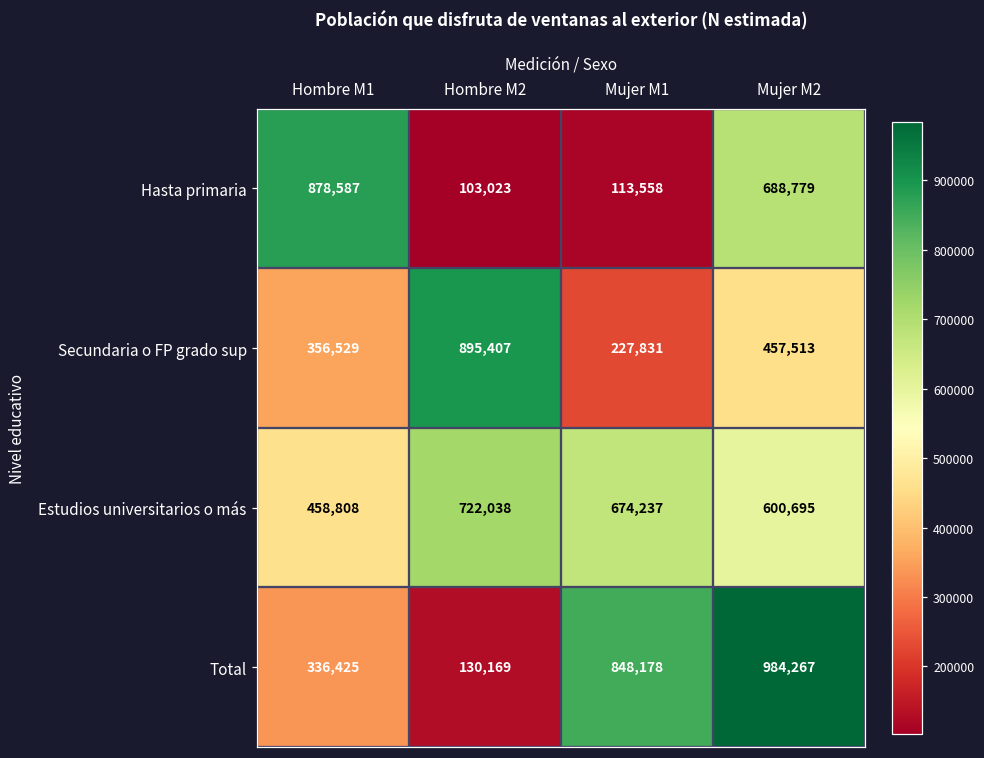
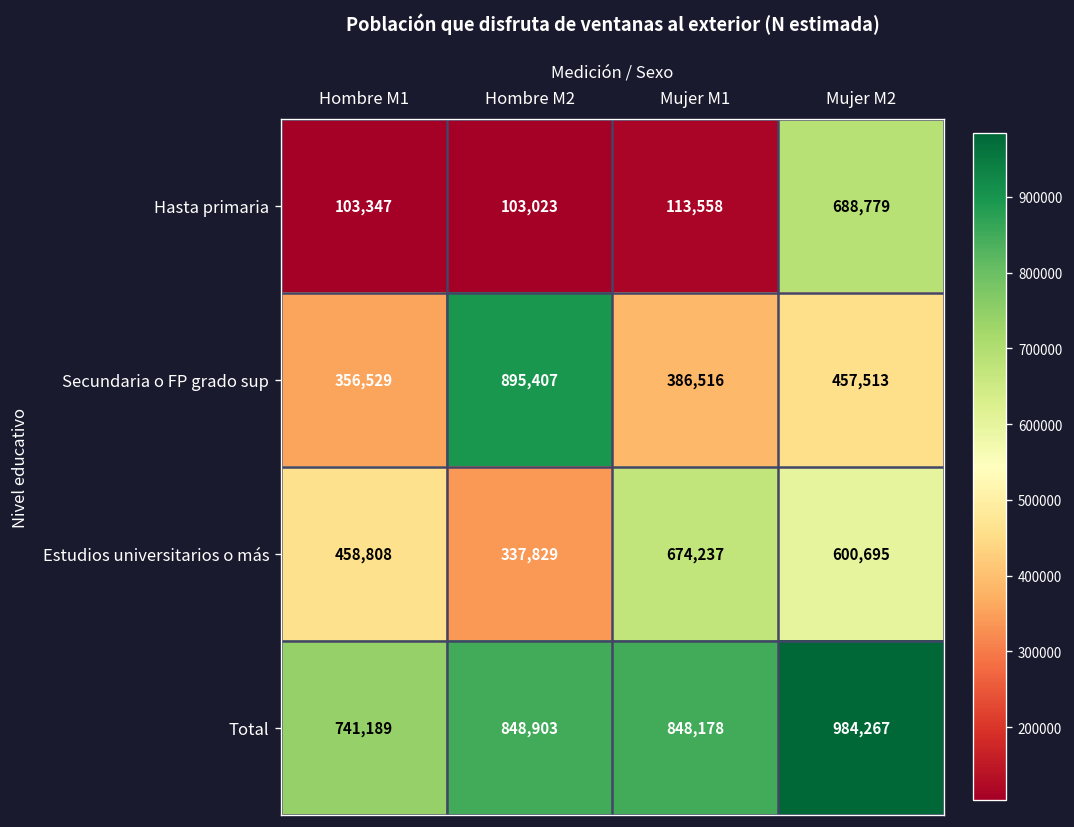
  {
    "Hasta primaria": {
-     "Hombre M1": "878,587",
+     "Hombre M1": "103,347",
      "Hombre M2": "103,023",
      "Mujer M1": "113,558",
      "Mujer M2": "688,779"
    },
    "Secundaria o FP grado sup": {
      "Hombre M1": "356,529",
      "Hombre M2": "895,407",
-     "Mujer M1": "227,831",
+     "Mujer M1": "386,516",
      "Mujer M2": "457,513"
    },
    "Estudios universitarios o más": {
      "Hombre M1": "458,808",
-     "Hombre M2": "722,038",
+     "Hombre M2": "337,829",
      "Mujer M1": "674,237",
      "Mujer M2": "600,695"
    },
    "Total": {
-     "Hombre M1": "336,425",
-     "Hombre M2": "130,169",
+     "Hombre M1": "741,189",
+     "Hombre M2": "848,903",
      "Mujer M1": "848,178",
      "Mujer M2": "984,267"
    }
  }
